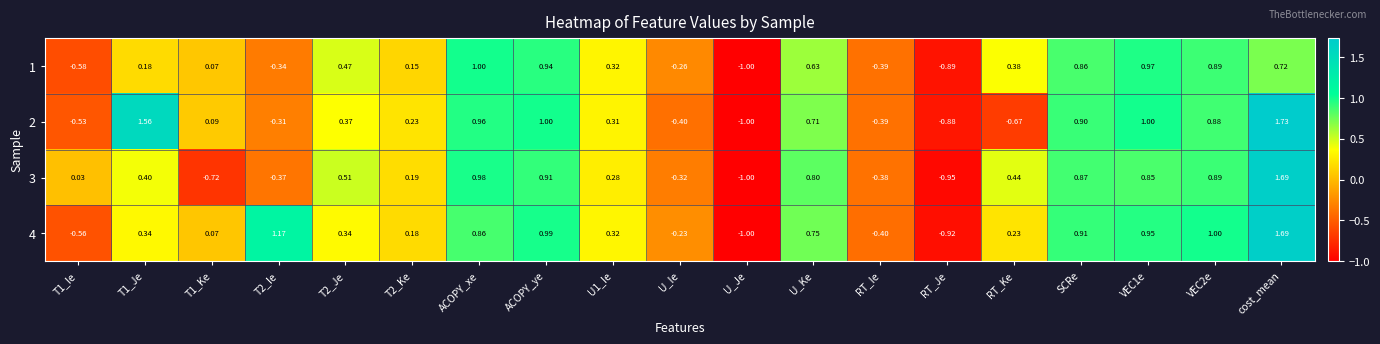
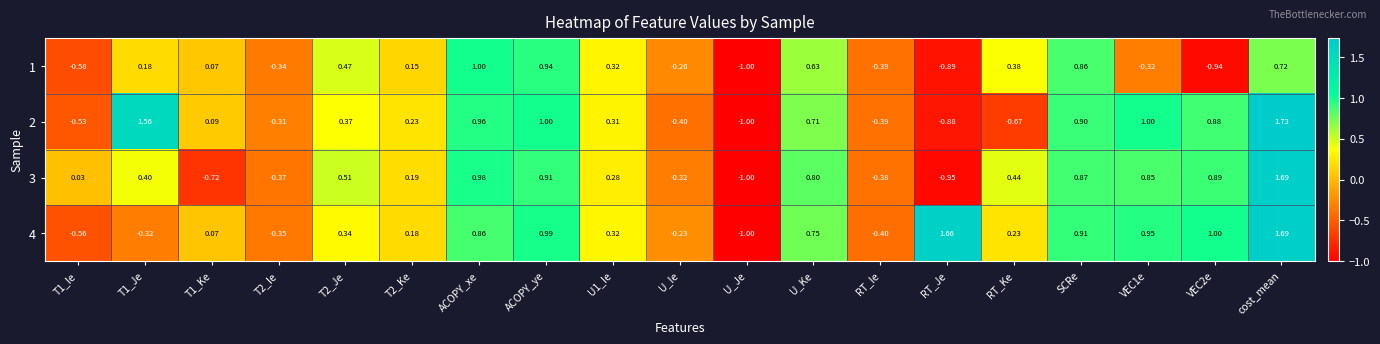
  {
    "1": {
      "T1_Ie": -0.58,
      "T1_Je": 0.18,
      "T1_Ke": 0.07,
      "T2_Ie": -0.34,
      "T2_Je": 0.47,
      "T2_Ke": 0.15,
      "ACOPY_xe": 1.00,
      "ACOPY_ye": 0.94,
      "U1_Ie": 0.32,
      "U_Ie": -0.26,
      "U_Je": -1.00,
      "U_Ke": 0.63,
      "RT_Ie": -0.39,
      "RT_Je": -0.89,
      "RT_Ke": 0.38,
      "SCRe": 0.86,
-     "VEC1e": 0.97,
-     "VEC2e": 0.89,
+     "VEC1e": -0.32,
+     "VEC2e": -0.94,
      "cost_mean": 0.72
    },
    "2": {
      "T1_Ie": -0.53,
      "T1_Je": 1.56,
      "T1_Ke": 0.09,
      "T2_Ie": -0.31,
      "T2_Je": 0.37,
      "T2_Ke": 0.23,
      "ACOPY_xe": 0.96,
      "ACOPY_ye": 1.00,
      "U1_Ie": 0.31,
      "U_Ie": -0.40,
      "U_Je": -1.00,
      "U_Ke": 0.71,
      "RT_Ie": -0.39,
      "RT_Je": -0.88,
      "RT_Ke": -0.67,
      "SCRe": 0.90,
      "VEC1e": 1.00,
      "VEC2e": 0.88,
      "cost_mean": 1.73
    },
    "3": {
      "T1_Ie": 0.03,
      "T1_Je": 0.40,
      "T1_Ke": -0.72,
      "T2_Ie": -0.37,
      "T2_Je": 0.51,
      "T2_Ke": 0.19,
      "ACOPY_xe": 0.98,
      "ACOPY_ye": 0.91,
      "U1_Ie": 0.28,
      "U_Ie": -0.32,
      "U_Je": -1.00,
      "U_Ke": 0.80,
      "RT_Ie": -0.38,
      "RT_Je": -0.95,
      "RT_Ke": 0.44,
      "SCRe": 0.87,
      "VEC1e": 0.85,
      "VEC2e": 0.89,
      "cost_mean": 1.69
    },
    "4": {
      "T1_Ie": -0.56,
-     "T1_Je": 0.34,
+     "T1_Je": -0.32,
      "T1_Ke": 0.07,
-     "T2_Ie": 1.17,
+     "T2_Ie": -0.35,
      "T2_Je": 0.34,
      "T2_Ke": 0.18,
      "ACOPY_xe": 0.86,
      "ACOPY_ye": 0.99,
      "U1_Ie": 0.32,
      "U_Ie": -0.23,
      "U_Je": -1.00,
      "U_Ke": 0.75,
      "RT_Ie": -0.40,
-     "RT_Je": -0.92,
+     "RT_Je": 1.66,
      "RT_Ke": 0.23,
      "SCRe": 0.91,
      "VEC1e": 0.95,
      "VEC2e": 1.00,
      "cost_mean": 1.69
    }
  }
